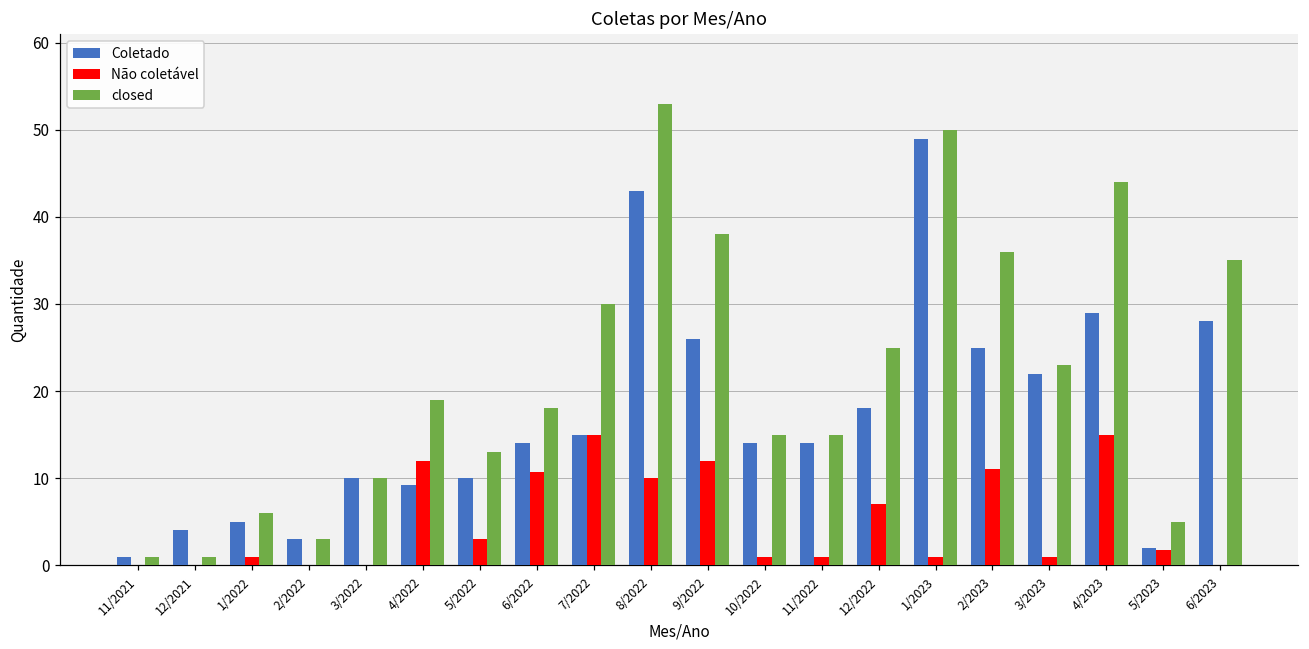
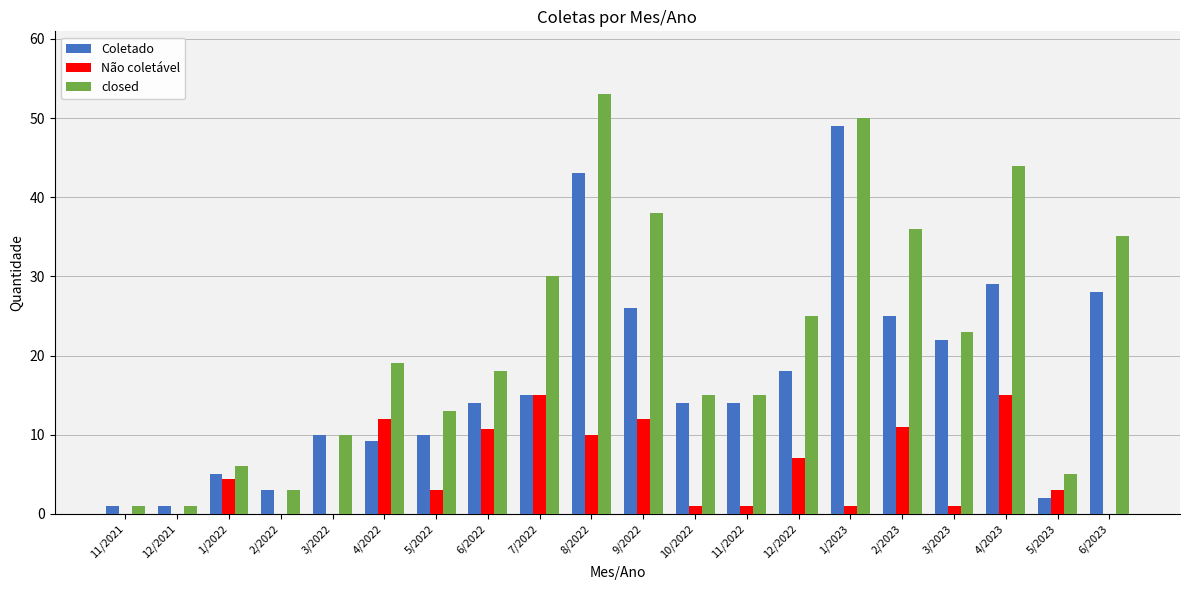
  {
    "Coletado": {
      "11/2021": 1,
-     "12/2021": 4,
+     "12/2021": 1,
      "1/2022": 5,
      "2/2022": 3,
      "3/2022": 10,
      "4/2022": 9,
      "5/2022": 10,
      "6/2022": 14,
      "7/2022": 15,
      "8/2022": 43,
      "9/2022": 26,
      "10/2022": 14,
      "11/2022": 14,
      "12/2022": 18,
      "1/2023": 49,
      "2/2023": 25,
      "3/2023": 22,
      "4/2023": 29,
      "5/2023": 2,
      "6/2023": 28
    },
    "Não coletável": {
      "11/2021": 0,
      "12/2021": 0,
-     "1/2022": 1,
+     "1/2022": 4,
      "2/2022": 0,
      "3/2022": 0,
      "4/2022": 12,
      "5/2022": 3,
      "6/2022": 11,
      "7/2022": 15,
      "8/2022": 10,
      "9/2022": 12,
      "10/2022": 1,
      "11/2022": 1,
      "12/2022": 7,
      "1/2023": 1,
      "2/2023": 11,
      "3/2023": 1,
      "4/2023": 15,
-     "5/2023": 2,
+     "5/2023": 3,
      "6/2023": 0
    },
    "closed": {
      "11/2021": 1,
      "12/2021": 1,
      "1/2022": 6,
      "2/2022": 3,
      "3/2022": 10,
      "4/2022": 19,
      "5/2022": 13,
      "6/2022": 18,
      "7/2022": 30,
      "8/2022": 53,
      "9/2022": 38,
      "10/2022": 15,
      "11/2022": 15,
      "12/2022": 25,
      "1/2023": 50,
      "2/2023": 36,
      "3/2023": 23,
      "4/2023": 44,
      "5/2023": 5,
      "6/2023": 35
    }
  }
